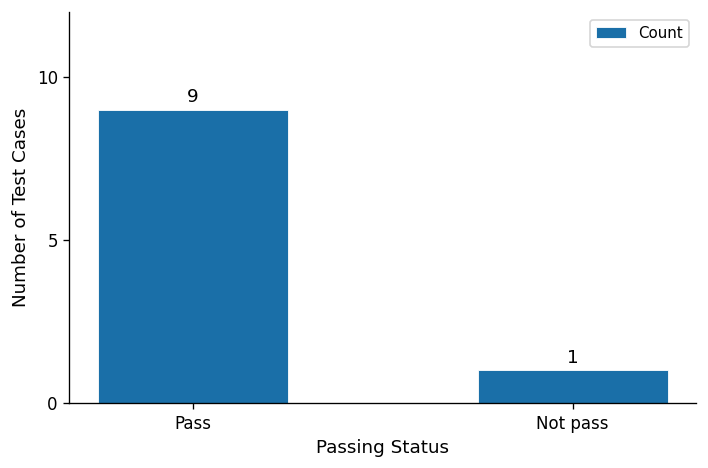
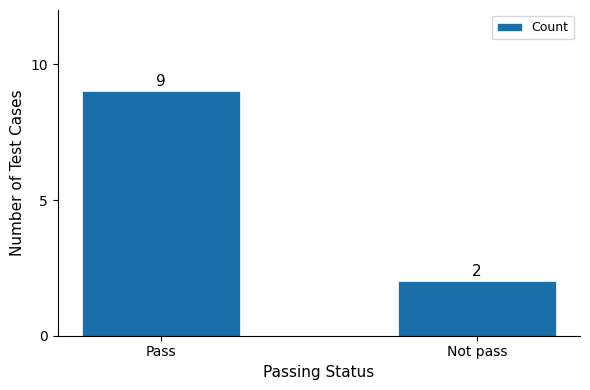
  {
    "Pass": 9,
-   "Not pass": 1
+   "Not pass": 2
  }
